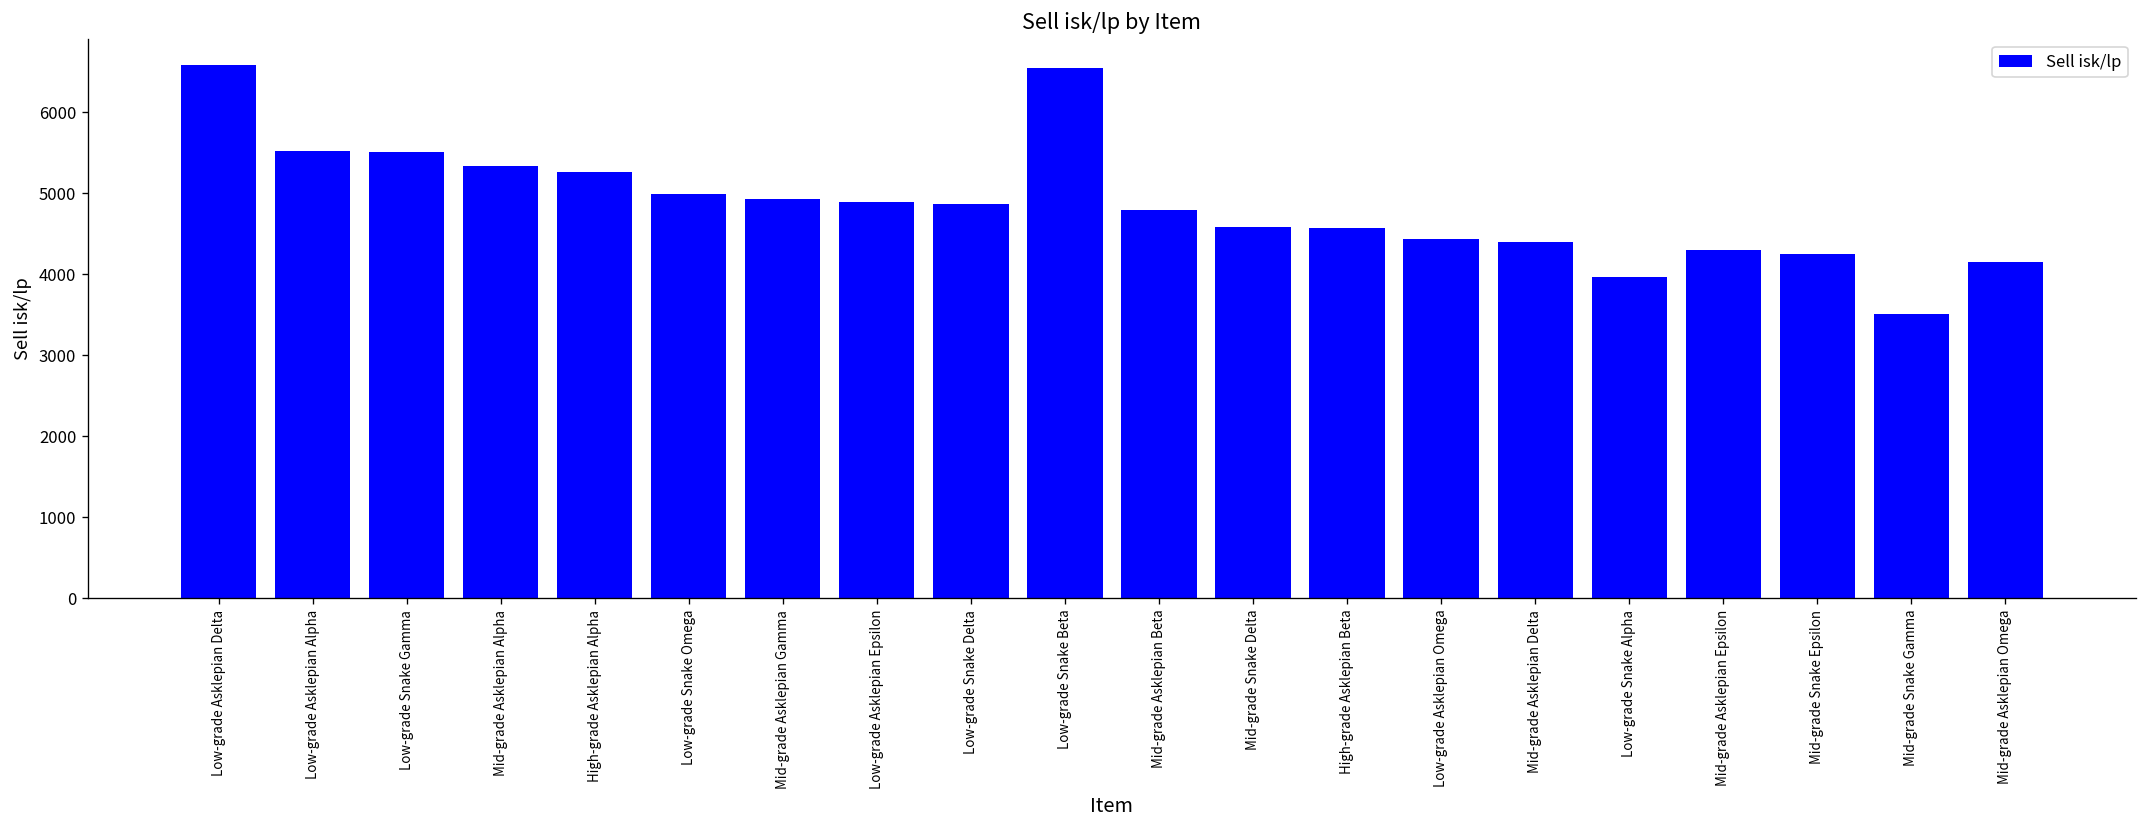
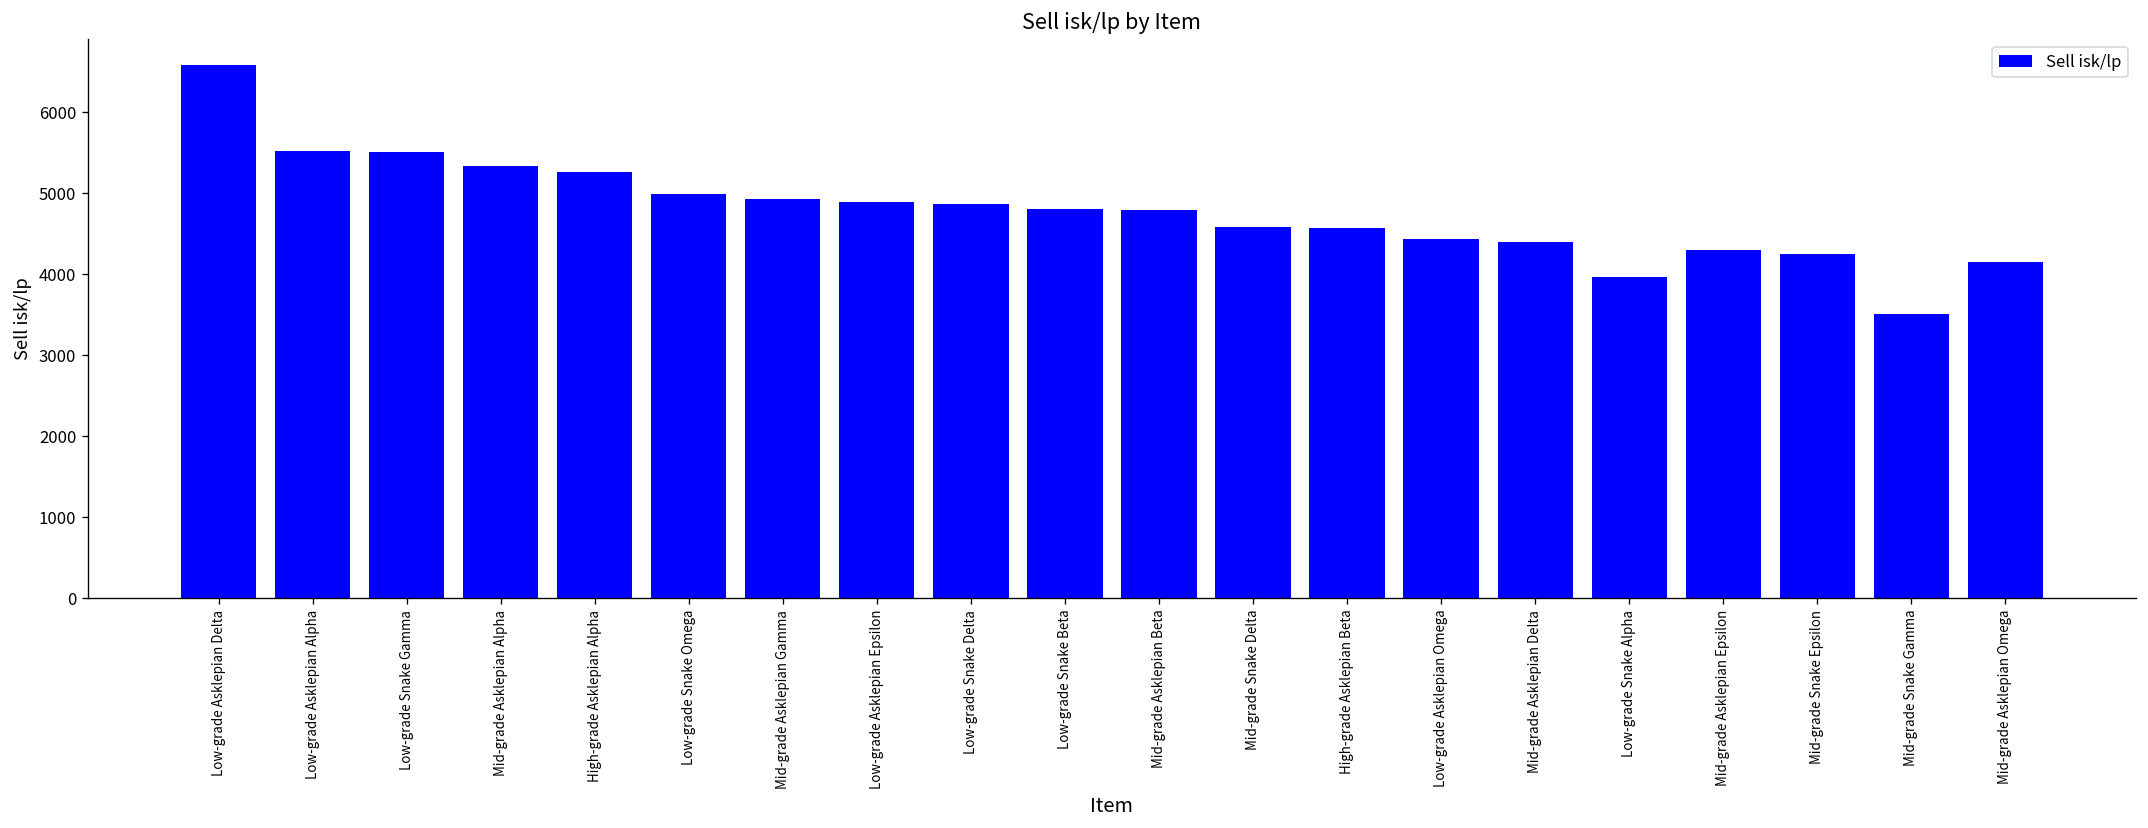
  {
    "Low-grade Asklepian Delta": 6600,
    "Low-grade Asklepian Alpha": 5500,
    "Low-grade Snake Gamma": 5500,
    "Mid-grade Asklepian Alpha": 5300,
    "High-grade Asklepian Alpha": 5300,
    "Low-grade Snake Omega": 5000,
    "Mid-grade Asklepian Gamma": 4900,
    "Low-grade Asklepian Epsilon": 4900,
    "Low-grade Snake Delta": 4900,
-   "Low-grade Snake Beta": 6600,
+   "Low-grade Snake Beta": 4800,
    "Mid-grade Asklepian Beta": 4800,
    "Mid-grade Snake Delta": 4600,
    "High-grade Asklepian Beta": 4600,
    "Low-grade Asklepian Omega": 4400,
    "Mid-grade Asklepian Delta": 4400,
    "Low-grade Snake Alpha": 4000,
    "Mid-grade Asklepian Epsilon": 4300,
    "Mid-grade Snake Epsilon": 4200,
    "Mid-grade Snake Gamma": 3500,
    "Mid-grade Asklepian Omega": 4200
  }
